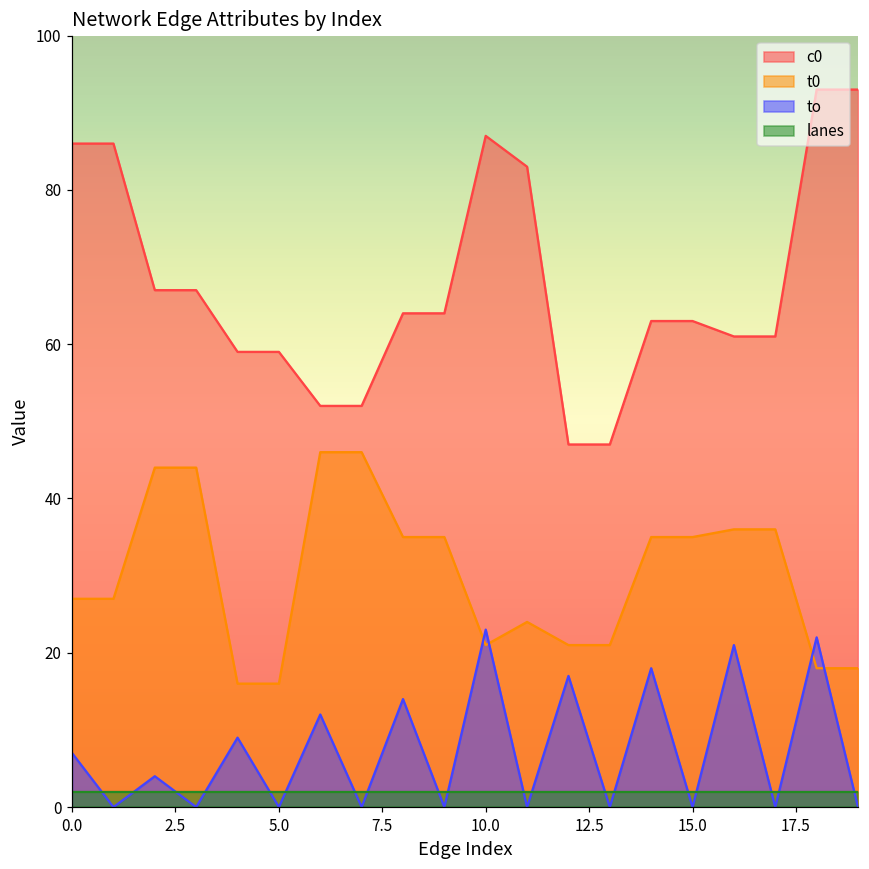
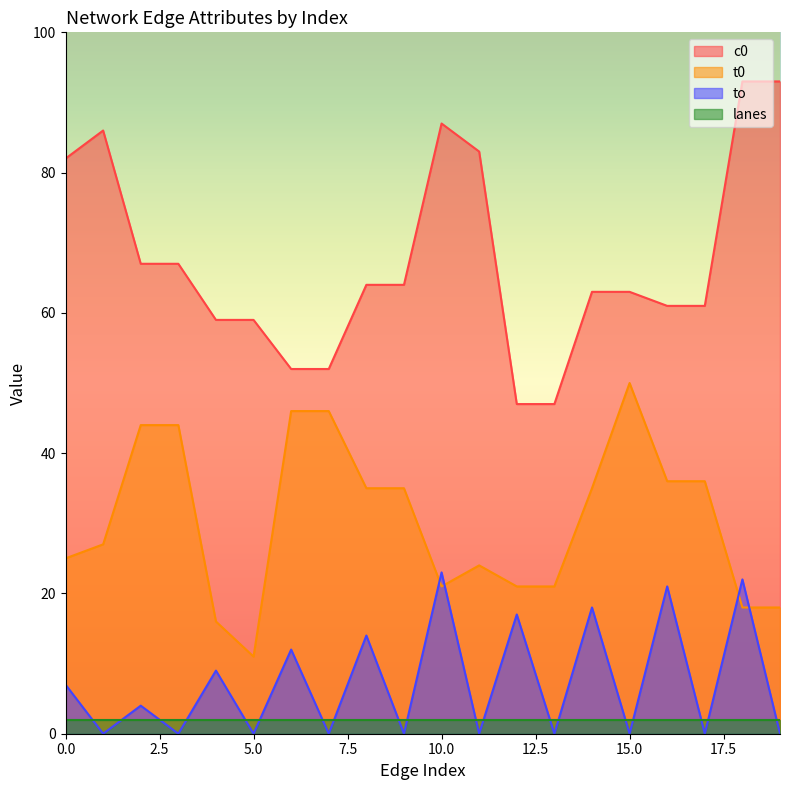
  {
    "c0": {
-     "0.0": 86,
+     "0.0": 82,
      "5.0": 59,
      "10.0": 87,
      "15.0": 63
    },
    "t0": {
-     "0.0": 27,
-     "5.0": 16,
+     "0.0": 25,
+     "5.0": 11,
      "10.0": 21,
-     "15.0": 35
+     "15.0": 50
    },
    "to": {
      "0.0": 7,
      "5.0": 0,
      "10.0": 23,
      "15.0": 0
    },
    "lanes": {
      "0.0": 2,
      "5.0": 2,
      "10.0": 2,
      "15.0": 2
    }
  }
